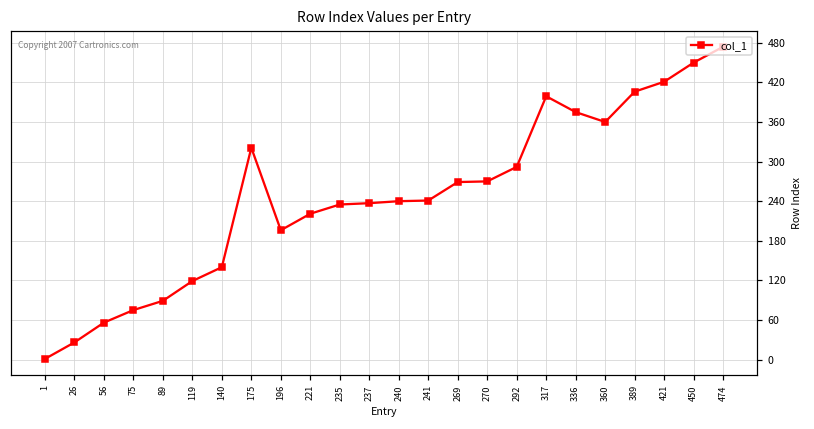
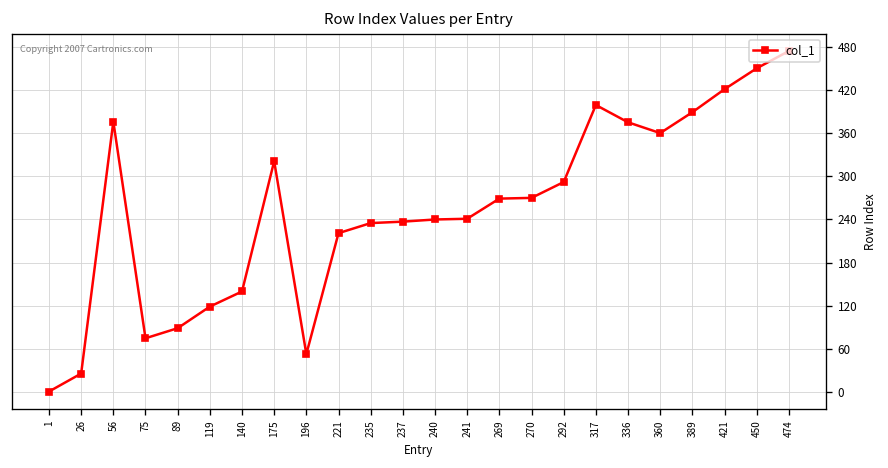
  {
    "1": 0,
    "26": 30,
-   "56": 60,
+   "56": 380,
    "75": 80,
    "89": 90,
    "119": 120,
    "140": 140,
    "175": 320,
-   "196": 200,
+   "196": 50,
    "221": 220,
    "235": 240,
    "237": 240,
    "240": 240,
    "241": 240,
    "269": 270,
    "270": 270,
    "292": 290,
    "317": 400,
    "336": 380,
    "360": 360,
-   "389": 410,
+   "389": 390,
    "421": 420,
    "450": 450
  }
